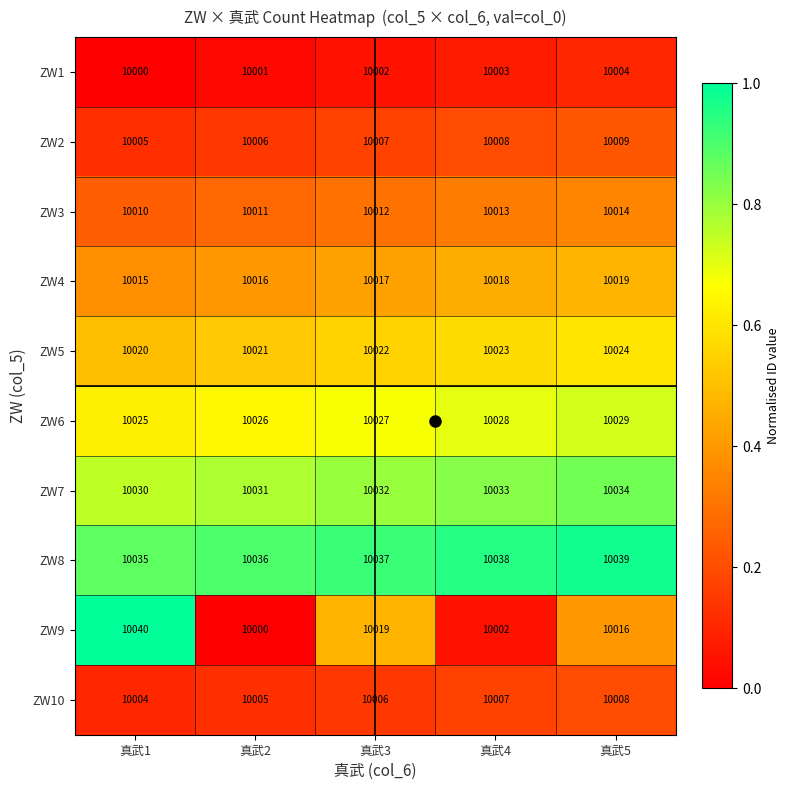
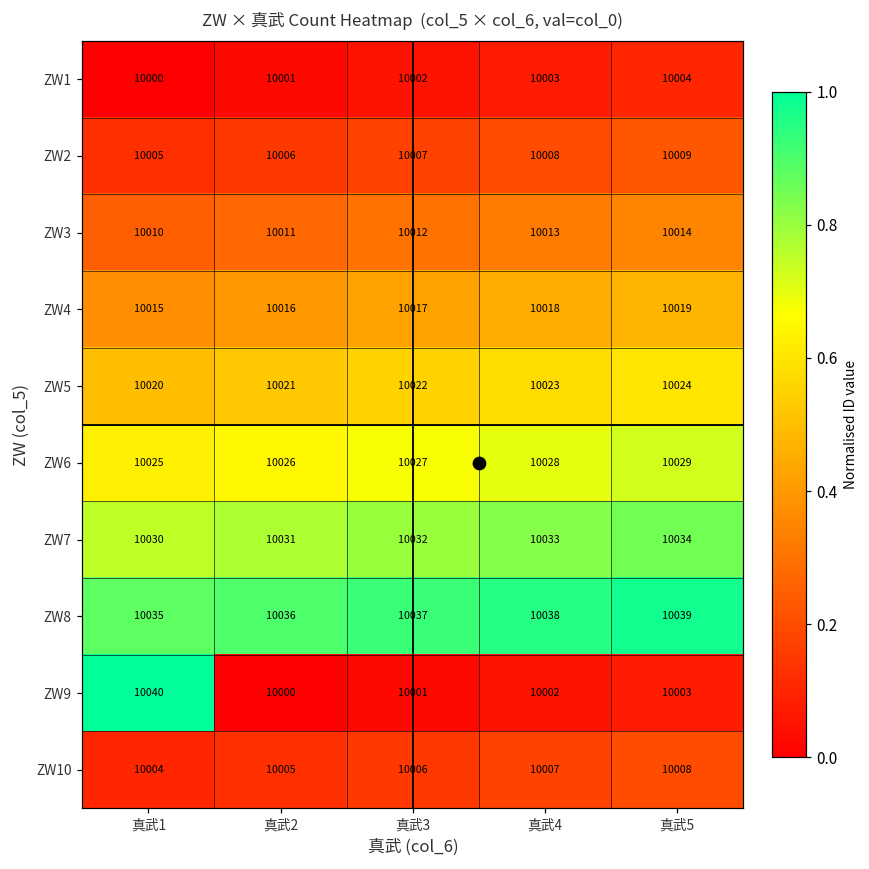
  {
    "ZW1": {
      "真武1": 10000,
      "真武2": 10001,
      "真武3": 10002,
      "真武4": 10003,
      "真武5": 10004
    },
    "ZW2": {
      "真武1": 10005,
      "真武2": 10006,
      "真武3": 10007,
      "真武4": 10008,
      "真武5": 10009
    },
    "ZW3": {
      "真武1": 10010,
      "真武2": 10011,
      "真武3": 10012,
      "真武4": 10013,
      "真武5": 10014
    },
    "ZW4": {
      "真武1": 10015,
      "真武2": 10016,
      "真武3": 10017,
      "真武4": 10018,
      "真武5": 10019
    },
    "ZW5": {
      "真武1": 10020,
      "真武2": 10021,
      "真武3": 10022,
      "真武4": 10023,
      "真武5": 10024
    },
    "ZW6": {
      "真武1": 10025,
      "真武2": 10026,
      "真武3": 10027,
      "真武4": 10028,
      "真武5": 10029
    },
    "ZW7": {
      "真武1": 10030,
      "真武2": 10031,
      "真武3": 10032,
      "真武4": 10033,
      "真武5": 10034
    },
    "ZW8": {
      "真武1": 10035,
      "真武2": 10036,
      "真武3": 10037,
      "真武4": 10038,
      "真武5": 10039
    },
    "ZW9": {
      "真武1": 10040,
      "真武2": 10000,
-     "真武3": 10019,
+     "真武3": 10001,
      "真武4": 10002,
-     "真武5": 10016
+     "真武5": 10003
    },
    "ZW10": {
      "真武1": 10004,
      "真武2": 10005,
      "真武3": 10006,
      "真武4": 10007,
      "真武5": 10008
    }
  }
